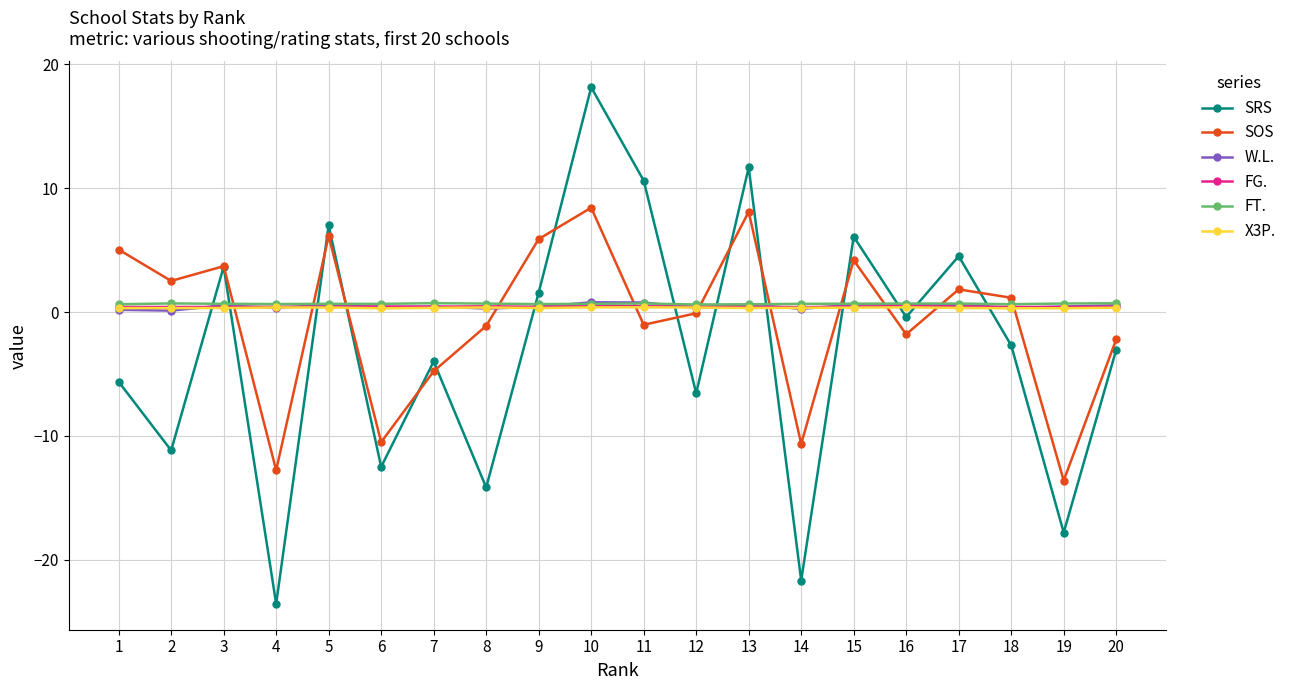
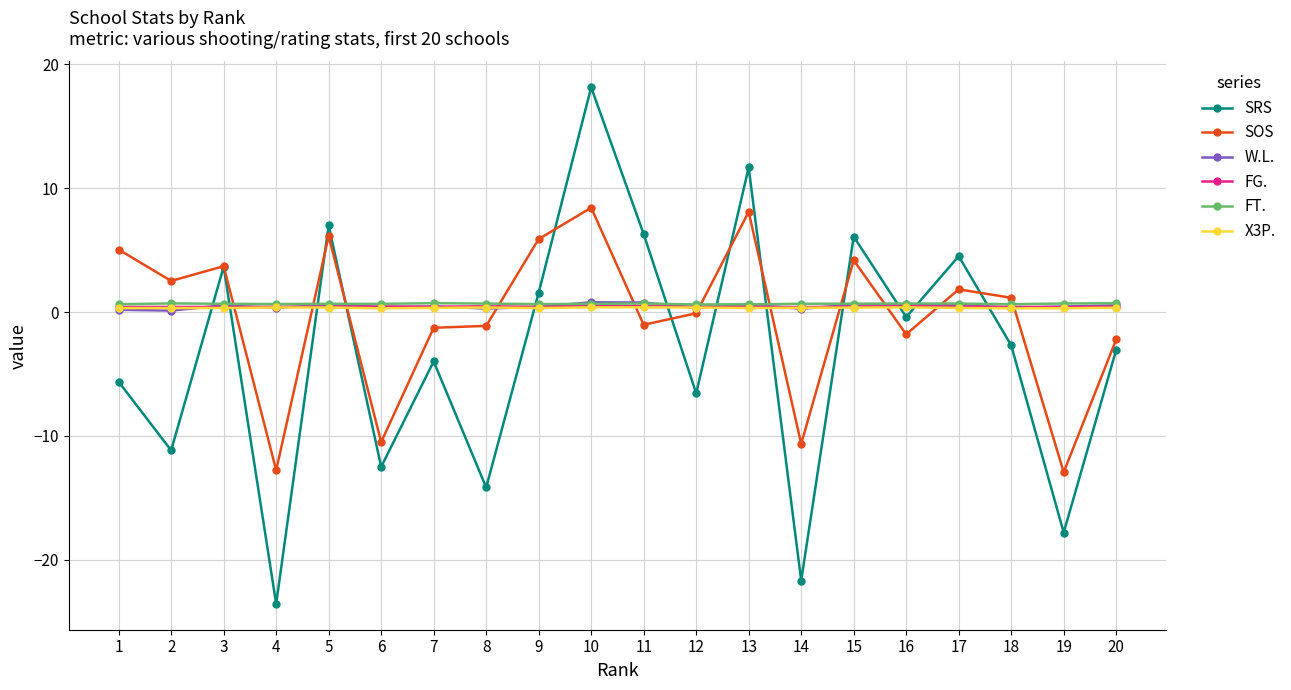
  {
    "SRS": {
      "1": -5.6,
      "2": -11.2,
      "4": -23.6,
      "5": 7.0,
      "6": -12.5,
      "7": -4.0,
      "8": -14.2,
      "9": 1.6,
      "10": 18.1,
-     "11": 10.6,
+     "11": 6.3,
      "12": -6.6,
      "13": 11.7,
      "14": -21.7,
      "15": 6.1,
      "16": -0.4,
      "17": 4.5,
      "18": -2.7,
      "19": -17.8,
      "20": -3.1
    },
    "SOS": {
      "1": 5.0,
      "2": 2.5,
      "4": -12.8,
      "5": 6.1,
      "6": -10.5,
-     "7": -4.8,
+     "7": -1.3,
      "8": -1.1,
      "9": 5.9,
      "10": 8.4,
      "11": -1.0,
      "12": -0.1,
      "13": 8.1,
      "14": -10.6,
      "15": 4.2,
      "16": -1.8,
      "17": 1.8,
      "18": 1.2,
-     "19": -13.6,
+     "19": -12.9,
      "20": -2.2
    },
    "FT.": {
      "1": 0.6,
      "2": 0.7,
      "4": 0.6,
      "6": 0.7,
      "7": 0.7,
      "8": 0.7,
      "9": 0.6,
      "14": 0.7,
      "18": 0.6,
      "19": 0.7
    }
  }
